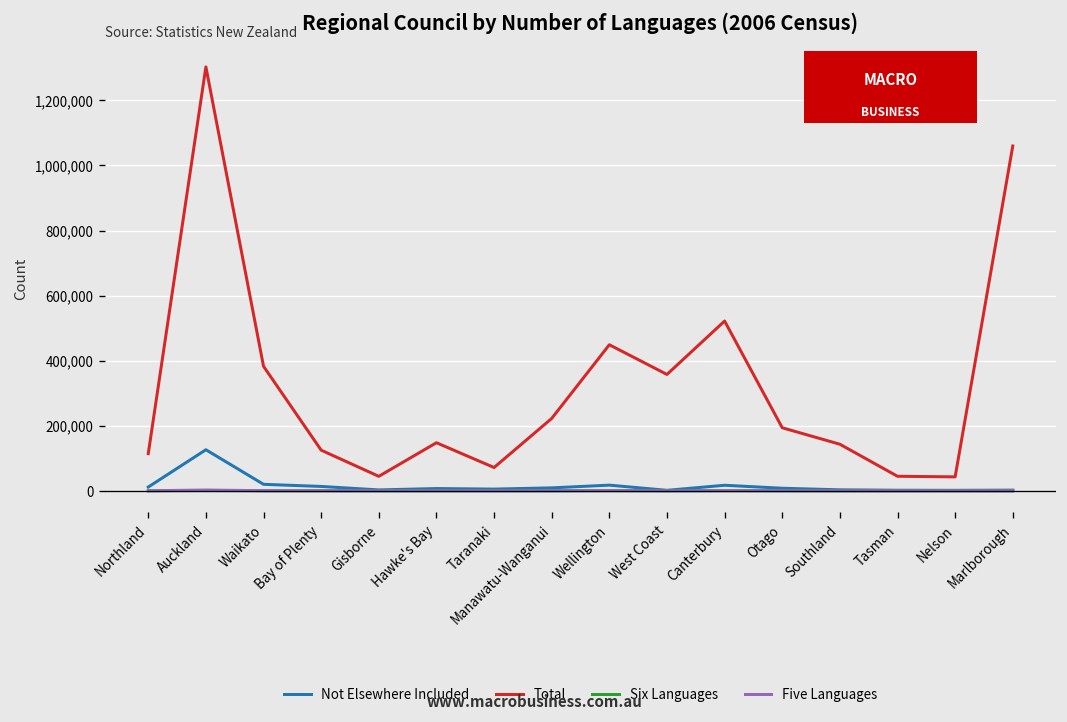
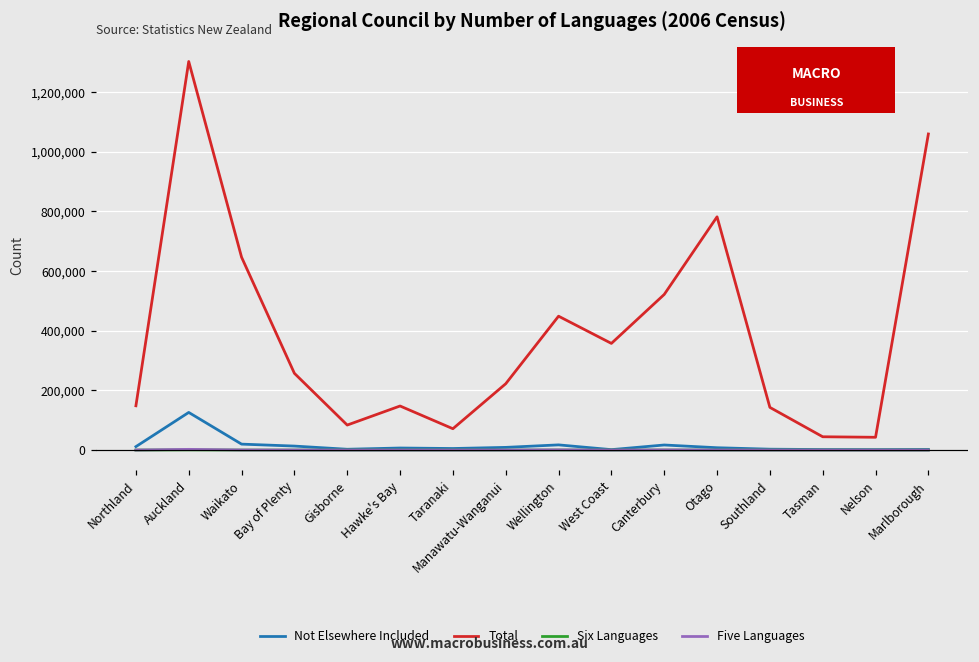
  {
    "Not Elsewhere Included": {
      "Northland": "10,000",
      "Auckland": "130,000",
      "Waikato": "20,000",
      "Bay of Plenty": "10,000",
      "Wellington": "20,000",
      "Canterbury": "20,000"
    },
    "Total": {
-     "Northland": "110,000",
+     "Northland": "150,000",
      "Auckland": "1,300,000",
-     "Waikato": "380,000",
-     "Bay of Plenty": "120,000",
-     "Gisborne": "40,000",
+     "Waikato": "650,000",
+     "Bay of Plenty": "260,000",
+     "Gisborne": "80,000",
      "Hawke's Bay": "150,000",
      "Taranaki": "70,000",
      "Manawatu-Wanganui": "220,000",
      "Wellington": "450,000",
      "West Coast": "360,000",
      "Canterbury": "520,000",
-     "Otago": "190,000",
+     "Otago": "780,000",
      "Southland": "140,000",
      "Tasman": "40,000",
      "Nelson": "40,000",
      "Marlborough": "1,060,000"
    },
    "Five Languages": {
      "Northland": "0",
      "Auckland": "0",
      "Waikato": "0",
      "Bay of Plenty": "0",
      "Wellington": "0",
      "Canterbury": "0"
    }
  }
